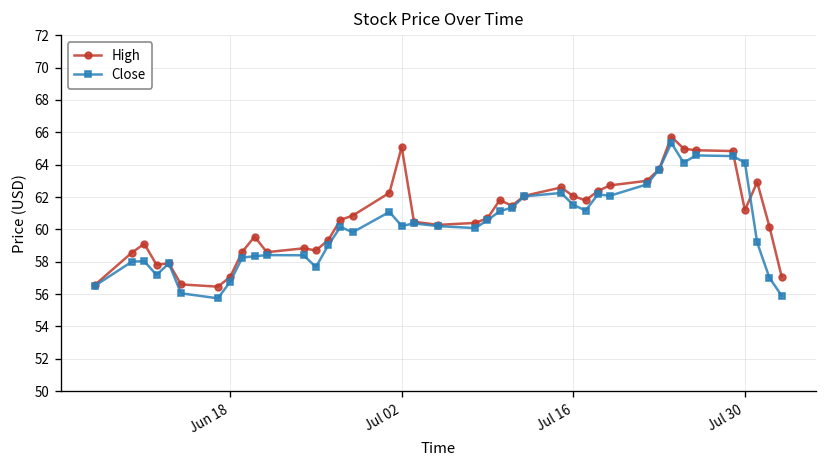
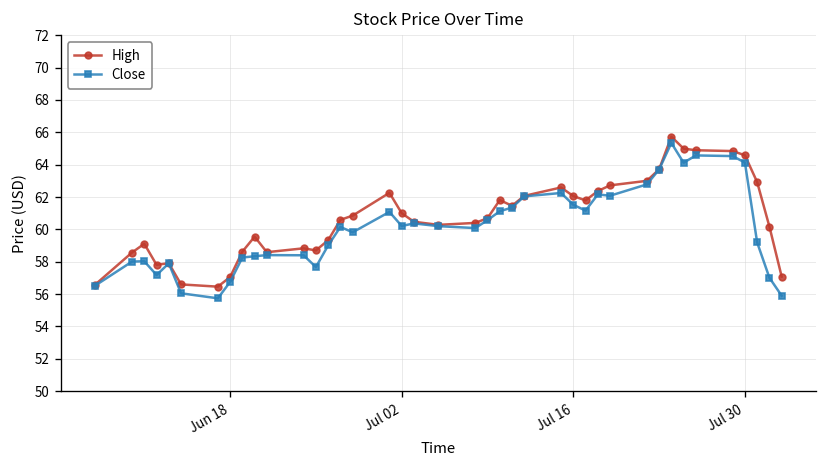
  {
    "High": {
      "Jun 18": 57.1,
-     "Jul 02": 65.1,
+     "Jul 02": 61.0,
      "Jul 16": 62.1,
-     "Jul 30": 61.2
+     "Jul 30": 64.6
    },
    "Close": {
      "Jun 18": 56.8,
      "Jul 02": 60.2,
      "Jul 16": 61.5,
      "Jul 30": 64.1
    }
  }
